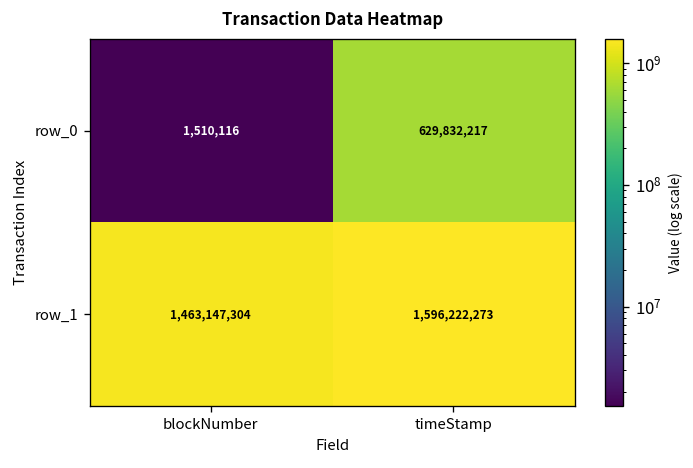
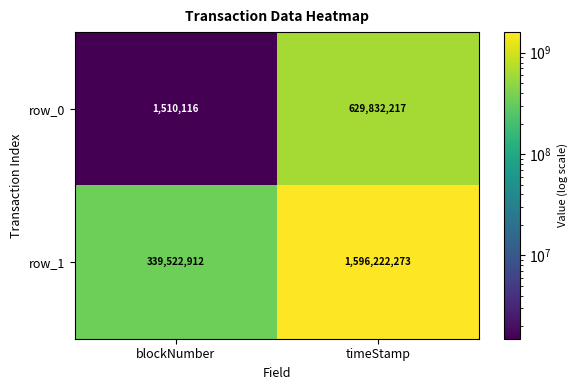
  {
    "row_0": {
      "blockNumber": "1,510,116",
      "timeStamp": "629,832,217"
    },
    "row_1": {
-     "blockNumber": "1,463,147,304",
+     "blockNumber": "339,522,912",
      "timeStamp": "1,596,222,273"
    }
  }
